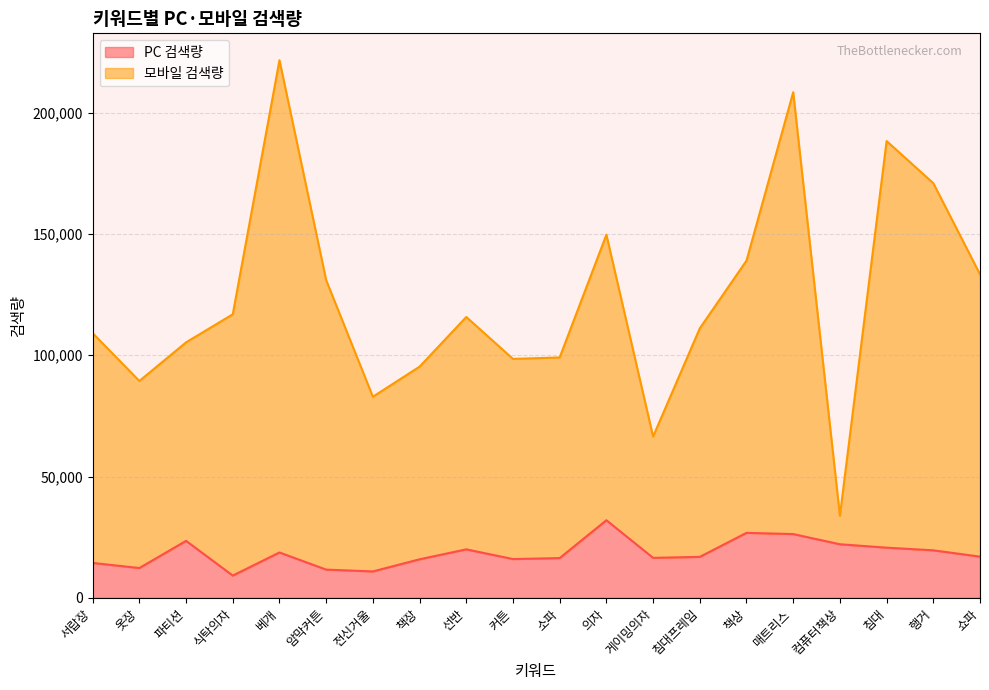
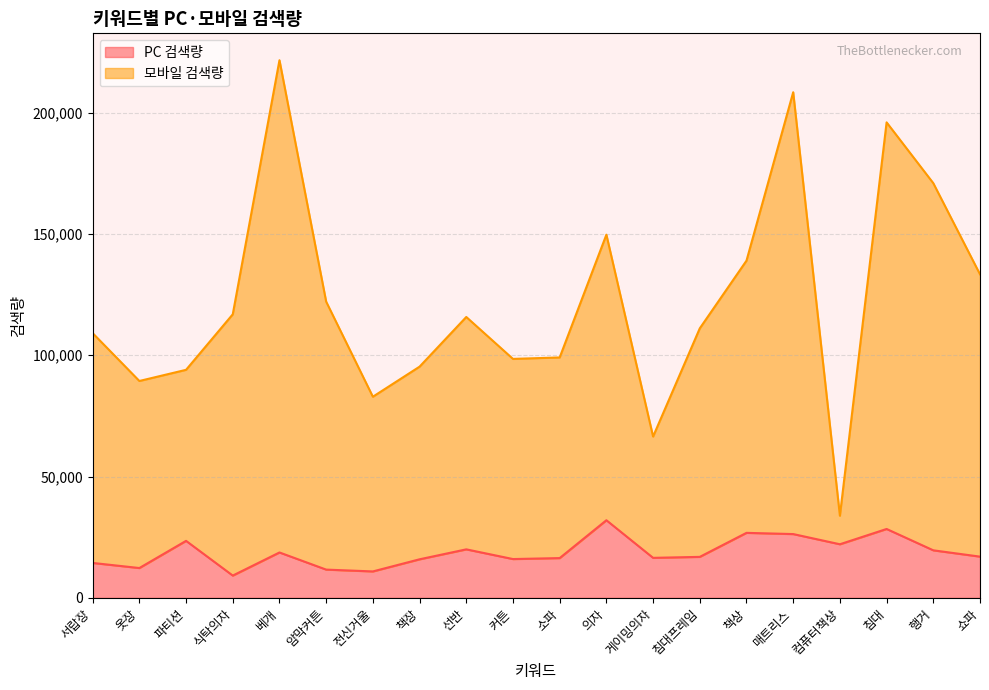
  {
    "PC 검색량": {
      "서랍장": "14,000",
      "옷장": "12,000",
      "파티션": "24,000",
      "식탁의자": "9,000",
      "베개": "19,000",
      "암막커튼": "12,000",
      "전신거울": "11,000",
      "책장": "16,000",
      "선반": "20,000",
      "커튼": "16,000",
      "소파": "16,000",
      "의자": "32,000",
      "게이밍의자": "17,000",
      "침대프레임": "17,000",
      "책상": "27,000",
      "매트리스": "26,000",
      "컴퓨터책상": "22,000",
-     "침대": "21,000",
+     "침대": "28,000",
      "행거": "20,000",
      "쇼파": "17,000"
    },
    "모바일 검색량": {
      "서랍장": "95,000",
      "옷장": "77,000",
-     "파티션": "82,000",
+     "파티션": "71,000",
      "식탁의자": "108,000",
      "베개": "203,000",
-     "암막커튼": "119,000",
+     "암막커튼": "110,000",
      "전신거울": "72,000",
      "책장": "79,000",
      "선반": "96,000",
      "커튼": "83,000",
      "소파": "83,000",
      "의자": "118,000",
      "게이밍의자": "50,000",
      "침대프레임": "94,000",
      "책상": "112,000",
      "매트리스": "182,000",
      "컴퓨터책상": "12,000",
      "침대": "168,000",
      "행거": "151,000",
      "쇼파": "116,000"
    }
  }
